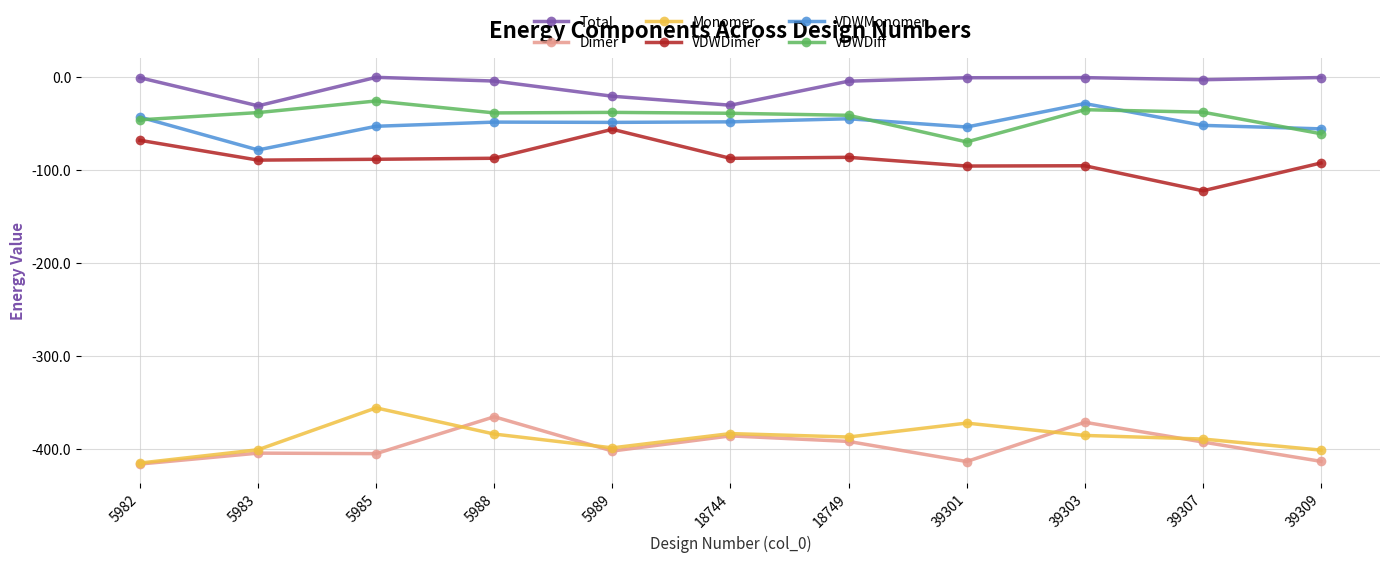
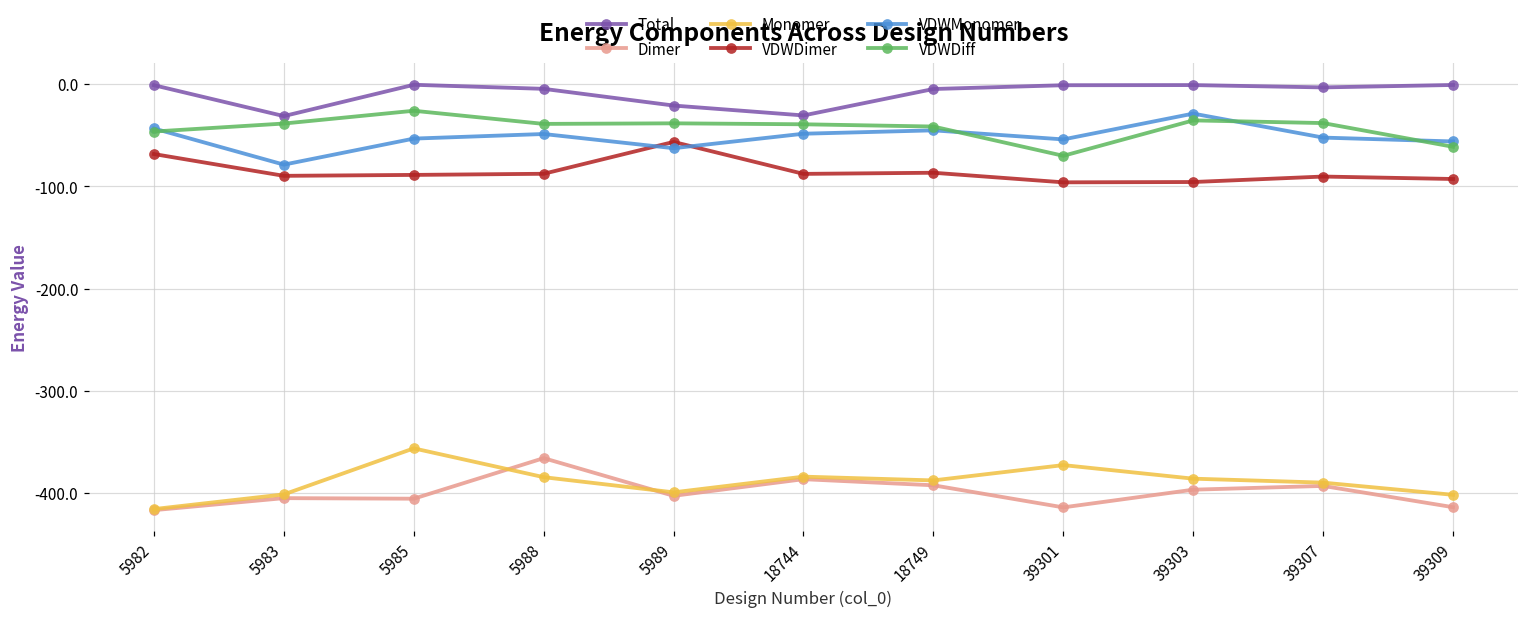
  {
    "Total": {
      "5982": 0,
      "5983": -30,
      "5985": 0,
      "5988": 0,
      "5989": -20,
      "18744": -30,
      "18749": 0,
      "39301": 0,
      "39303": 0,
      "39307": 0,
      "39309": 0
    },
    "Dimer": {
      "5983": -400,
      "5985": -410,
      "5988": -370,
      "5989": -400,
      "18749": -390,
      "39301": -410,
-     "39303": -370,
+     "39303": -400,
      "39307": -390,
      "39309": -410
    },
    "Monomer": {
      "5983": -400,
      "5985": -360,
      "5988": -380,
      "5989": -400,
      "18749": -390,
      "39301": -370,
      "39303": -390,
      "39307": -390,
      "39309": -400
    },
    "VDWDimer": {
      "5982": -70,
      "5983": -90,
      "5985": -90,
      "5988": -90,
      "5989": -60,
      "18744": -90,
      "18749": -90,
      "39301": -100,
      "39303": -100,
-     "39307": -120,
+     "39307": -90,
      "39309": -90
    },
    "VDWMonomer": {
      "5982": -40,
      "5983": -80,
      "5985": -50,
      "5988": -50,
-     "5989": -50,
+     "5989": -60,
      "18744": -50,
      "18749": -50,
      "39301": -50,
      "39303": -30,
      "39307": -50,
      "39309": -60
    },
    "VDWDiff": {
      "5982": -50,
      "5983": -40,
      "5985": -30,
      "5988": -40,
      "5989": -40,
      "18744": -40,
      "18749": -40,
      "39301": -70,
      "39303": -40,
      "39307": -40,
      "39309": -60
    }
  }
